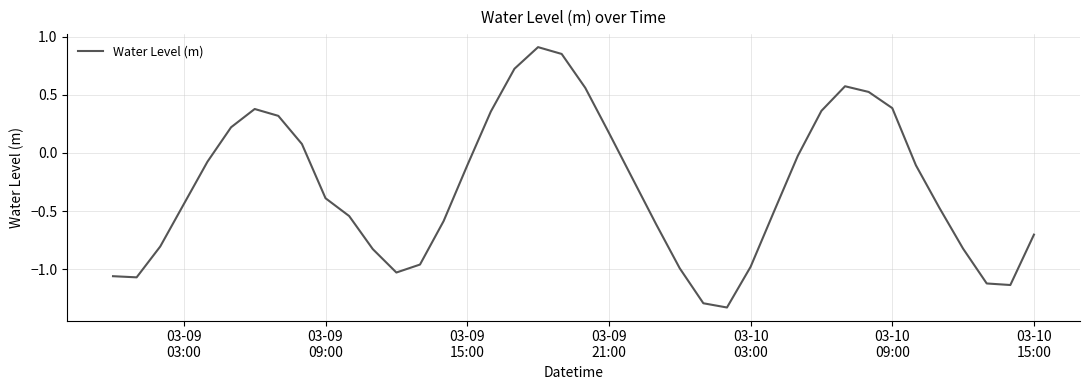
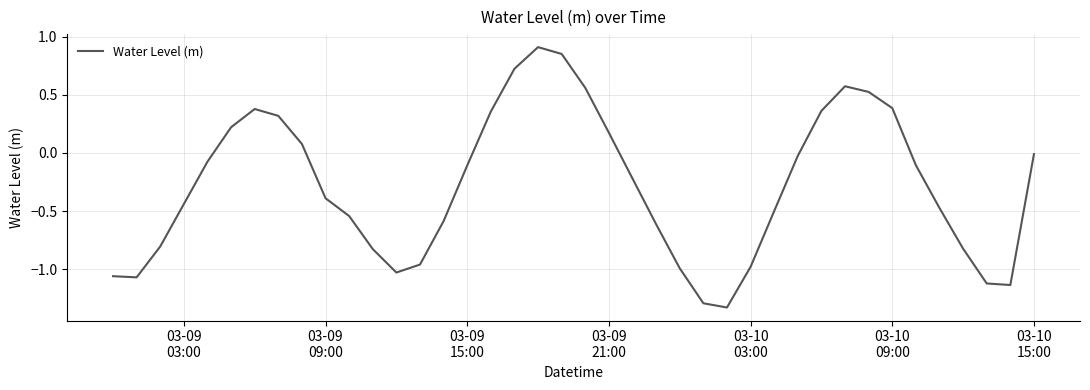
  {
    "03-09 03:00": -0.44,
    "03-09 09:00": -0.39,
    "03-09 15:00": -0.11,
    "03-09 21:00": 0.17,
    "03-10 03:00": -0.98,
    "03-10 09:00": 0.39,
-   "03-10 15:00": -0.70
+   "03-10 15:00": -0.01
  }
